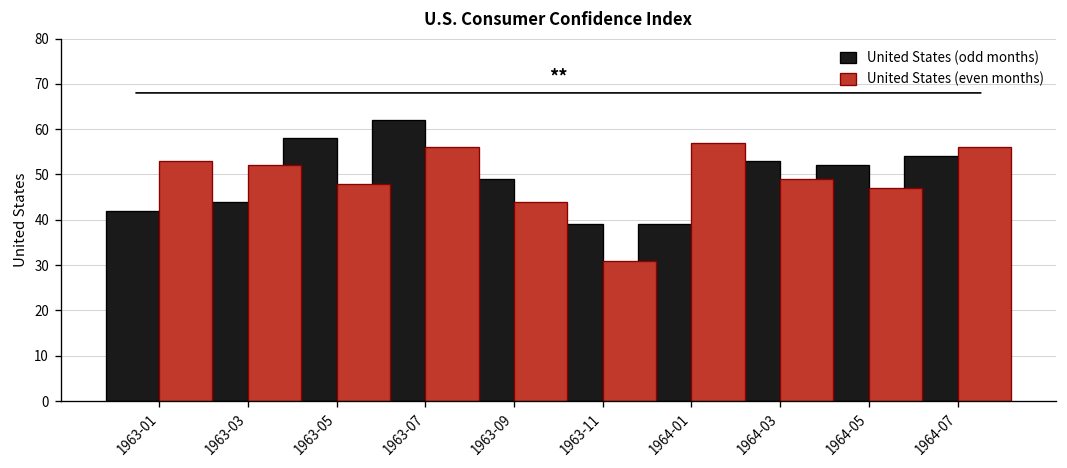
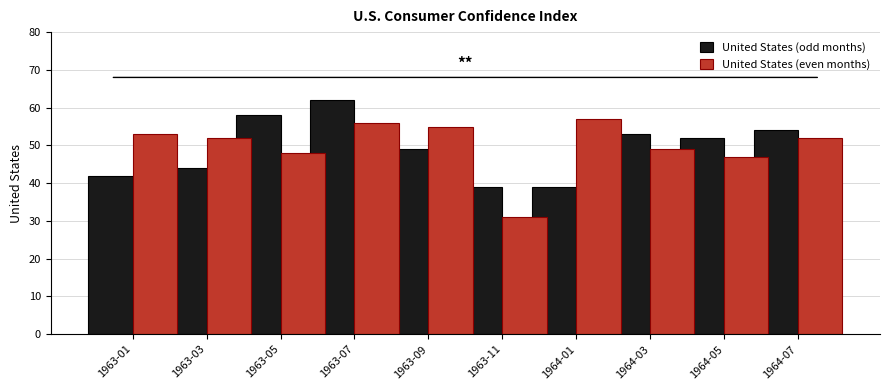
  {
    "United States (odd months)": {
      "1963-01": 42,
      "1963-03": 44,
      "1963-05": 58,
      "1963-07": 62,
      "1963-09": 49,
      "1963-11": 39,
      "1964-01": 39,
      "1964-03": 53,
      "1964-05": 52,
      "1964-07": 54
    },
    "United States (even months)": {
      "1963-01": 53,
      "1963-03": 52,
      "1963-05": 48,
      "1963-07": 56,
-     "1963-09": 44,
+     "1963-09": 55,
      "1963-11": 31,
      "1964-01": 57,
      "1964-03": 49,
      "1964-05": 47,
-     "1964-07": 56
+     "1964-07": 52
    }
  }
